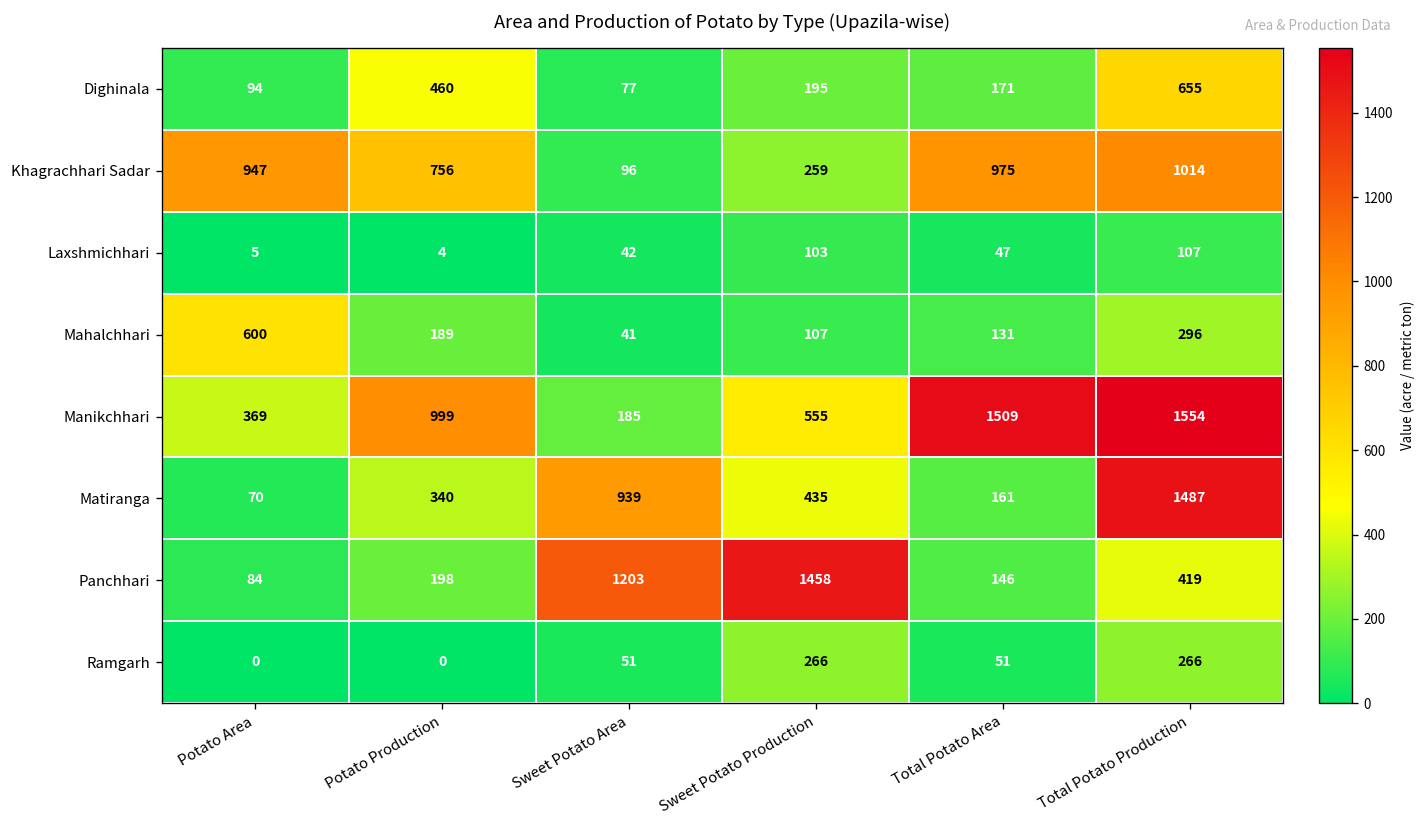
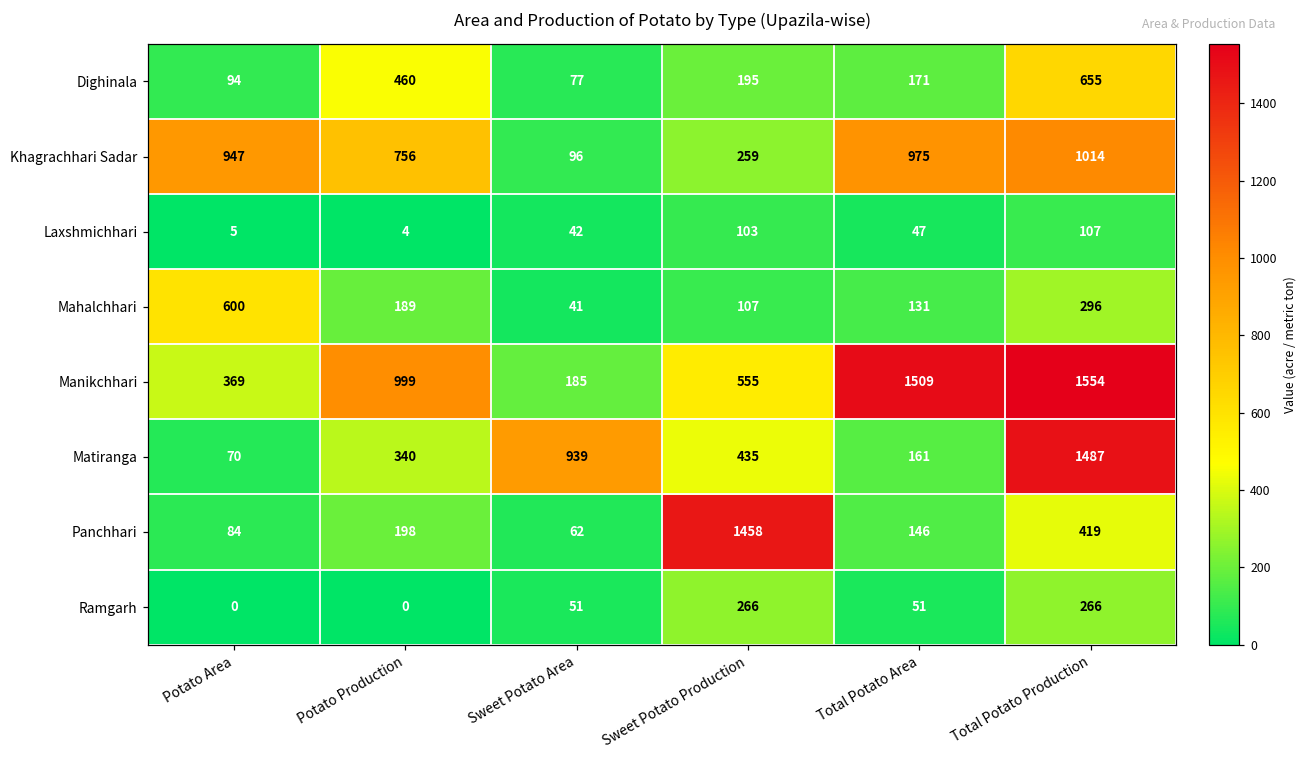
  {
    "Dighinala": {
      "Potato Area": 94,
      "Potato Production": 460,
      "Sweet Potato Area": 77,
      "Sweet Potato Production": 195,
      "Total Potato Area": 171,
      "Total Potato Production": 655
    },
    "Khagrachhari Sadar": {
      "Potato Area": 947,
      "Potato Production": 756,
      "Sweet Potato Area": 96,
      "Sweet Potato Production": 259,
      "Total Potato Area": 975,
      "Total Potato Production": 1014
    },
    "Laxshmichhari": {
      "Potato Area": 5,
      "Potato Production": 4,
      "Sweet Potato Area": 42,
      "Sweet Potato Production": 103,
      "Total Potato Area": 47,
      "Total Potato Production": 107
    },
    "Mahalchhari": {
      "Potato Area": 600,
      "Potato Production": 189,
      "Sweet Potato Area": 41,
      "Sweet Potato Production": 107,
      "Total Potato Area": 131,
      "Total Potato Production": 296
    },
    "Manikchhari": {
      "Potato Area": 369,
      "Potato Production": 999,
      "Sweet Potato Area": 185,
      "Sweet Potato Production": 555,
      "Total Potato Area": 1509,
      "Total Potato Production": 1554
    },
    "Matiranga": {
      "Potato Area": 70,
      "Potato Production": 340,
      "Sweet Potato Area": 939,
      "Sweet Potato Production": 435,
      "Total Potato Area": 161,
      "Total Potato Production": 1487
    },
    "Panchhari": {
      "Potato Area": 84,
      "Potato Production": 198,
-     "Sweet Potato Area": 1203,
+     "Sweet Potato Area": 62,
      "Sweet Potato Production": 1458,
      "Total Potato Area": 146,
      "Total Potato Production": 419
    },
    "Ramgarh": {
      "Potato Area": 0,
      "Potato Production": 0,
      "Sweet Potato Area": 51,
      "Sweet Potato Production": 266,
      "Total Potato Area": 51,
      "Total Potato Production": 266
    }
  }
